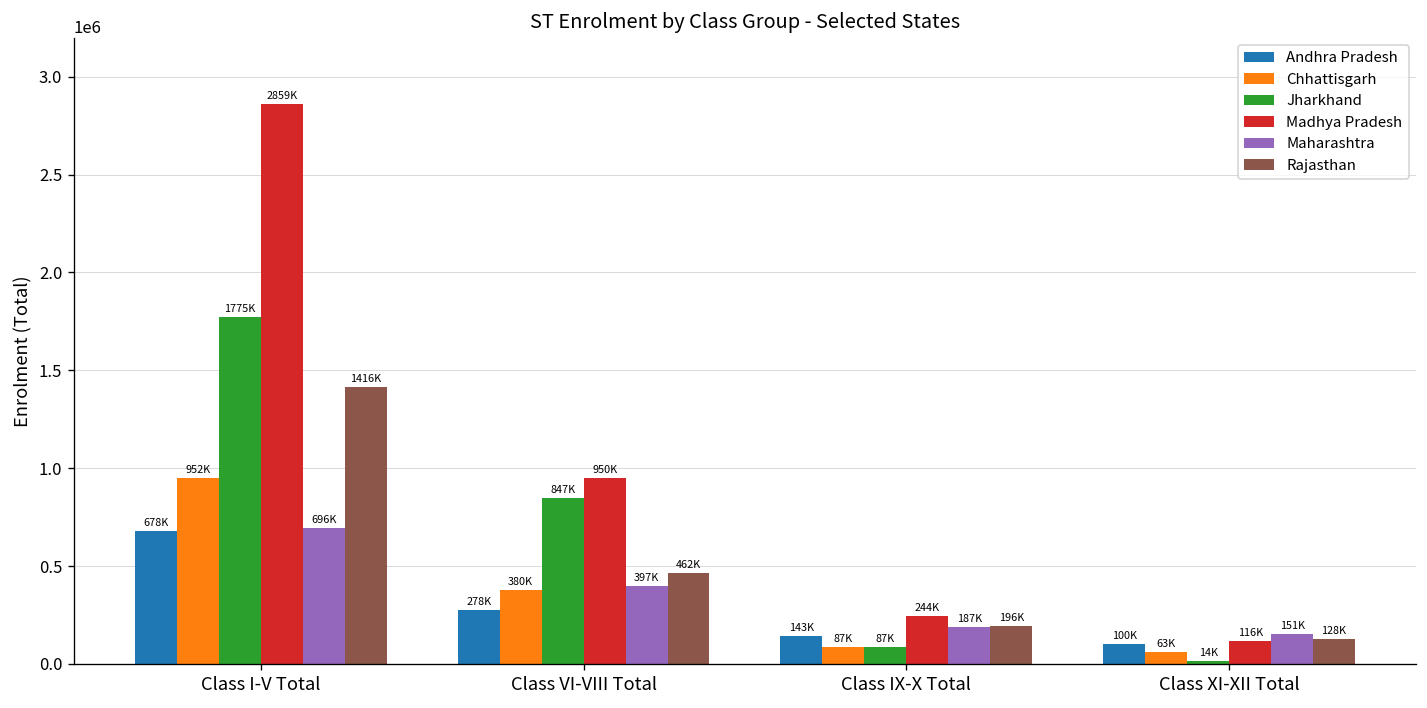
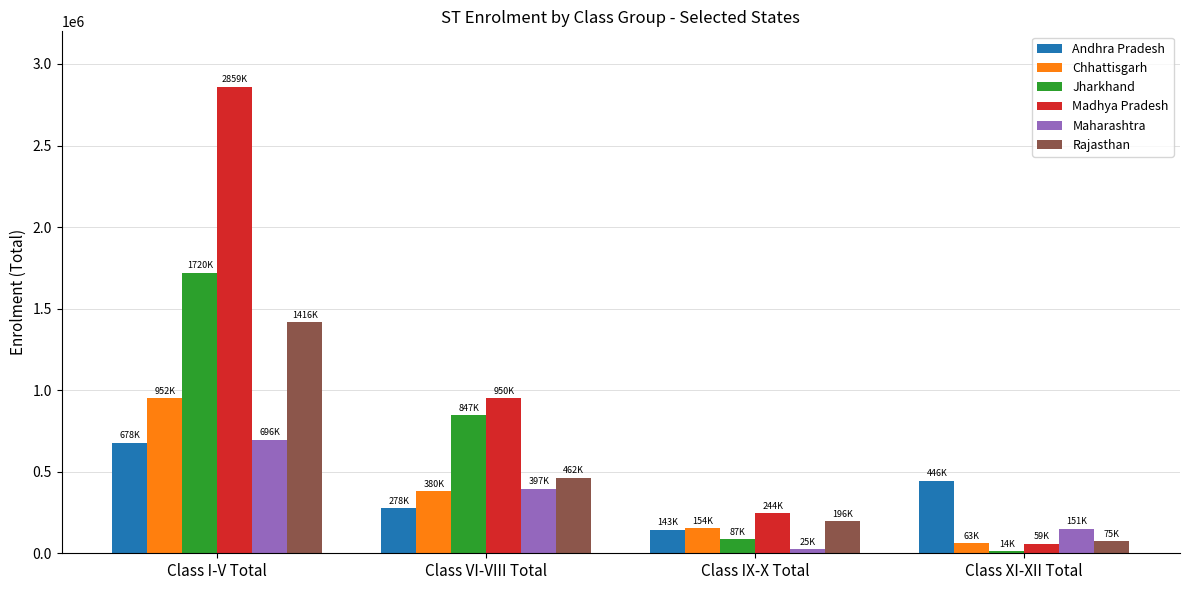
  {
    "Andhra Pradesh": {
      "Class I-V Total": "678K",
      "Class VI-VIII Total": "278K",
      "Class IX-X Total": "143K",
-     "Class XI-XII Total": "100K"
+     "Class XI-XII Total": "446K"
    },
    "Chhattisgarh": {
      "Class I-V Total": "952K",
      "Class VI-VIII Total": "380K",
-     "Class IX-X Total": "87K",
+     "Class IX-X Total": "154K",
      "Class XI-XII Total": "63K"
    },
    "Jharkhand": {
-     "Class I-V Total": "1775K",
+     "Class I-V Total": "1720K",
      "Class VI-VIII Total": "847K",
      "Class IX-X Total": "87K",
      "Class XI-XII Total": "14K"
    },
    "Madhya Pradesh": {
      "Class I-V Total": "2859K",
      "Class VI-VIII Total": "950K",
      "Class IX-X Total": "244K",
-     "Class XI-XII Total": "116K"
+     "Class XI-XII Total": "59K"
    },
    "Maharashtra": {
      "Class I-V Total": "696K",
      "Class VI-VIII Total": "397K",
-     "Class IX-X Total": "187K",
+     "Class IX-X Total": "25K",
      "Class XI-XII Total": "151K"
    },
    "Rajasthan": {
      "Class I-V Total": "1416K",
      "Class VI-VIII Total": "462K",
      "Class IX-X Total": "196K",
-     "Class XI-XII Total": "128K"
+     "Class XI-XII Total": "75K"
    }
  }
